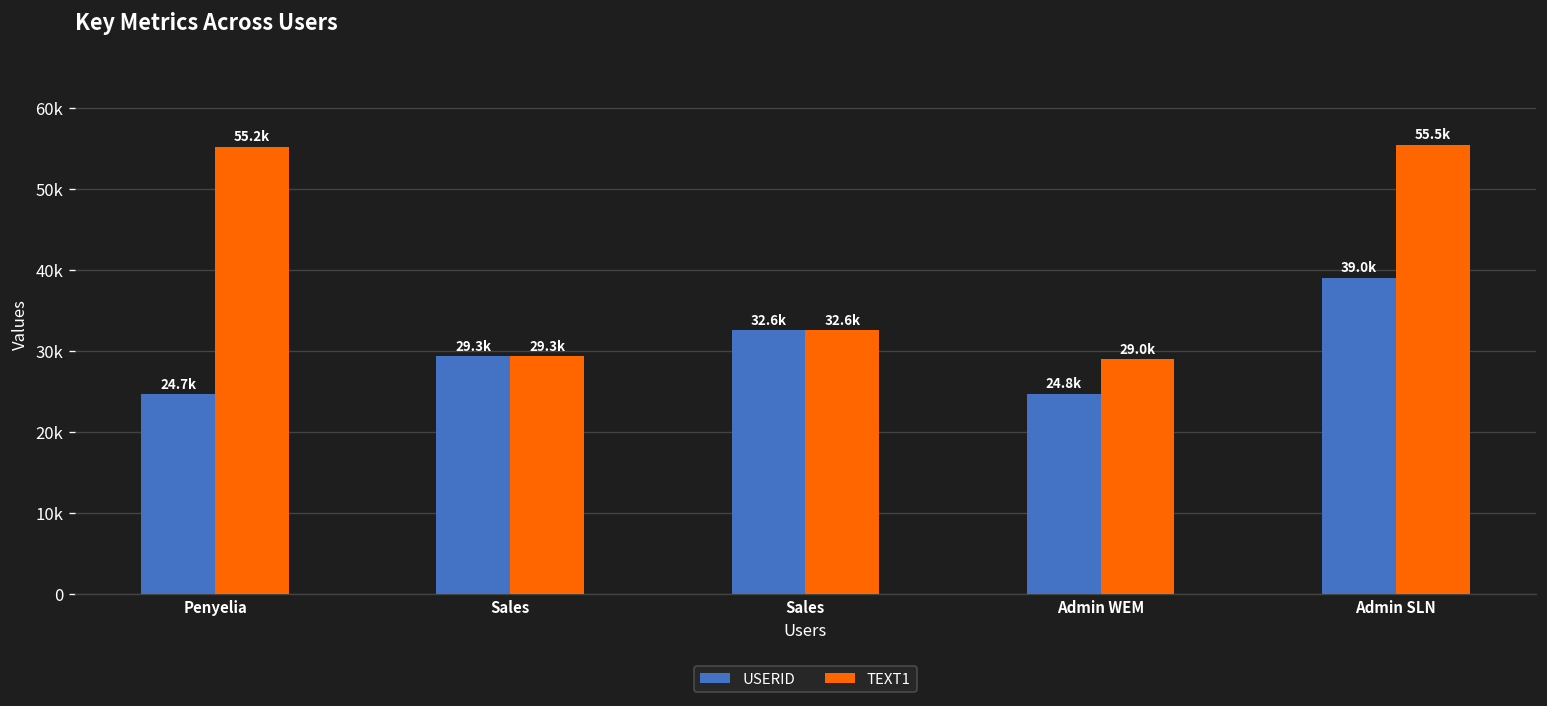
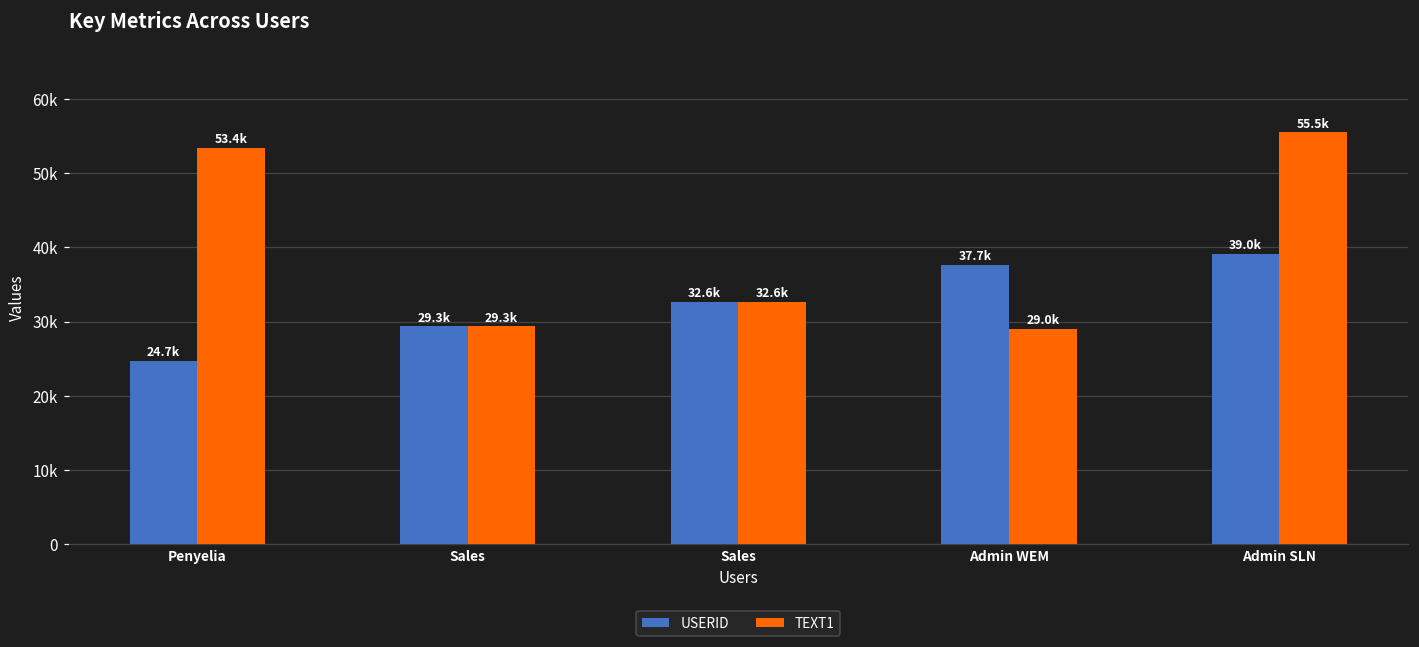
  {
    "USERID": {
      "Penyelia": "24.7k",
-     "Admin WEM": "24.8k",
+     "Admin WEM": "37.7k",
      "Admin SLN": "39.0k"
    },
    "TEXT1": {
-     "Penyelia": "55.2k",
+     "Penyelia": "53.4k",
      "Admin WEM": "29.0k",
      "Admin SLN": "55.5k"
    }
  }
